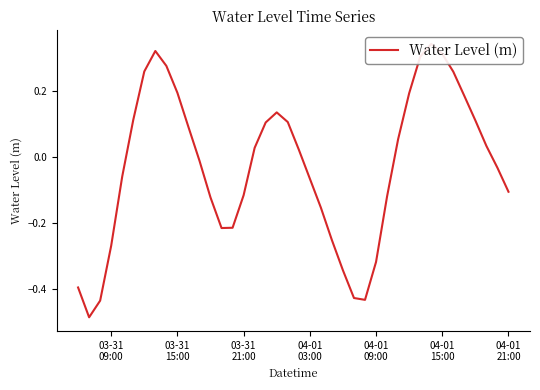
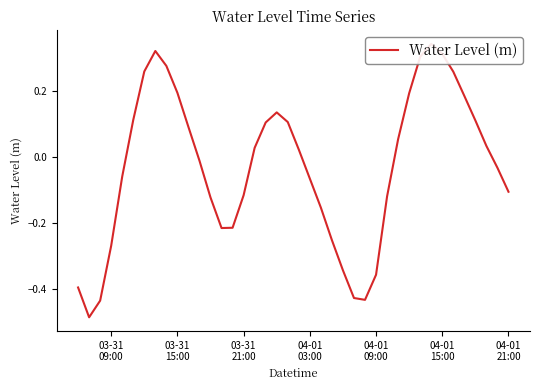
  {
    "03-31 09:00": -0.27,
    "03-31 15:00": 0.19,
    "03-31 21:00": -0.12,
    "04-01 03:00": -0.07,
-   "04-01 09:00": -0.32,
+   "04-01 09:00": -0.36,
    "04-01 21:00": -0.11
  }
